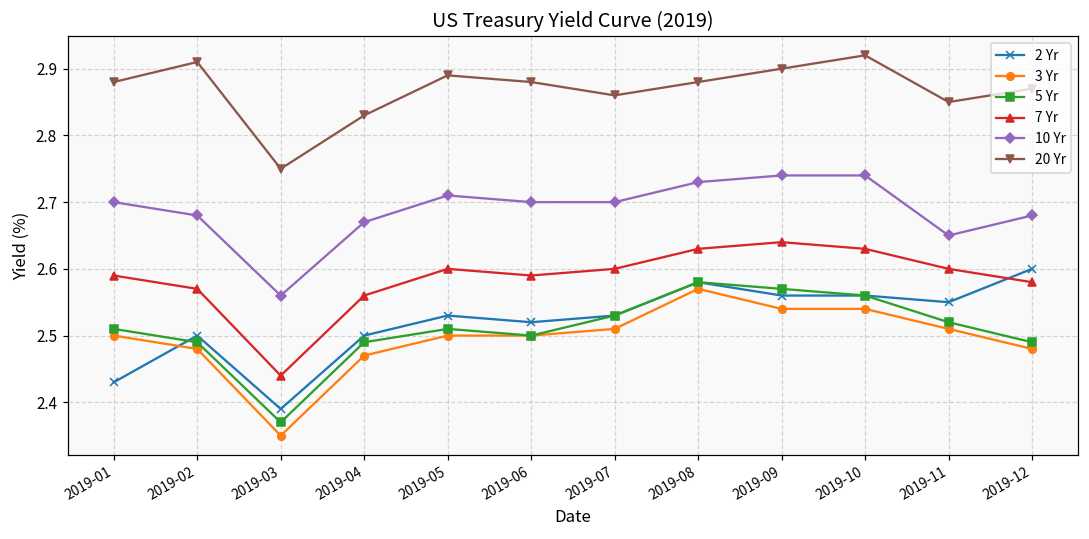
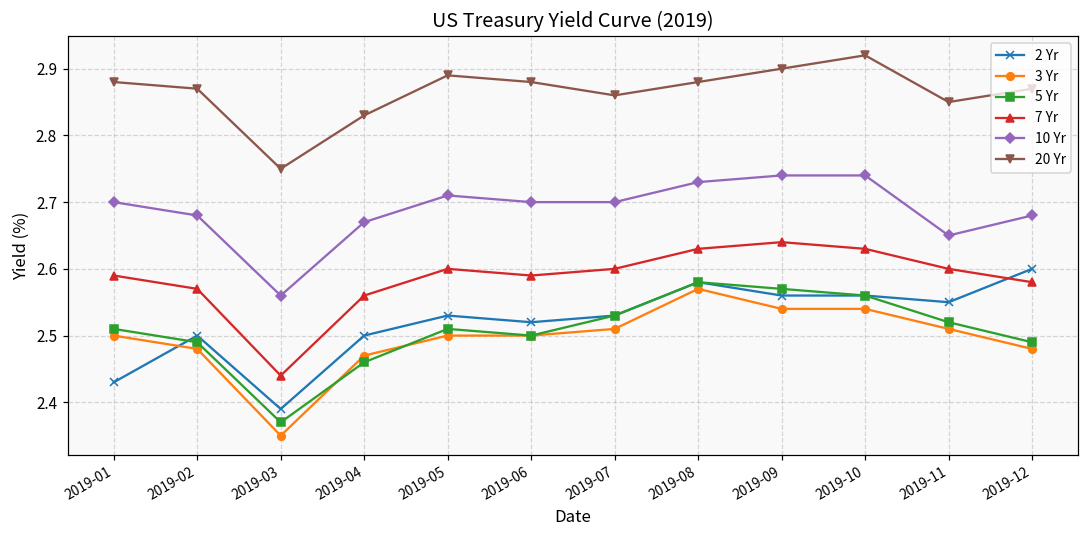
  {
    "2 Yr": {
      "2019-01": 2.43,
      "2019-02": 2.50,
      "2019-03": 2.39,
      "2019-04": 2.50,
      "2019-05": 2.53,
      "2019-06": 2.52,
      "2019-09": 2.56,
      "2019-11": 2.55,
      "2019-12": 2.60
    },
    "3 Yr": {
      "2019-01": 2.50,
      "2019-02": 2.48,
      "2019-03": 2.35,
      "2019-04": 2.47,
      "2019-05": 2.50,
      "2019-07": 2.51,
      "2019-08": 2.57,
      "2019-09": 2.54,
      "2019-10": 2.54,
      "2019-11": 2.51,
      "2019-12": 2.48
    },
    "5 Yr": {
      "2019-01": 2.51,
      "2019-02": 2.49,
      "2019-03": 2.37,
-     "2019-04": 2.49,
+     "2019-04": 2.46,
      "2019-05": 2.51,
      "2019-09": 2.57,
      "2019-11": 2.52,
      "2019-12": 2.49
    },
    "7 Yr": {
      "2019-01": 2.59,
      "2019-02": 2.57,
      "2019-03": 2.44,
      "2019-04": 2.56,
      "2019-05": 2.60,
      "2019-06": 2.59,
      "2019-07": 2.60,
      "2019-08": 2.63,
      "2019-09": 2.64,
      "2019-10": 2.63,
      "2019-11": 2.60,
      "2019-12": 2.58
    },
    "10 Yr": {
      "2019-01": 2.70,
      "2019-02": 2.68,
      "2019-03": 2.56,
      "2019-04": 2.67,
      "2019-05": 2.71,
      "2019-06": 2.70,
      "2019-07": 2.70,
      "2019-08": 2.73,
      "2019-09": 2.74,
      "2019-10": 2.74,
      "2019-11": 2.65,
      "2019-12": 2.68
    },
    "20 Yr": {
      "2019-01": 2.88,
-     "2019-02": 2.91,
+     "2019-02": 2.87,
      "2019-03": 2.75,
      "2019-04": 2.83,
      "2019-05": 2.89,
      "2019-06": 2.88,
      "2019-07": 2.86,
      "2019-08": 2.88,
      "2019-09": 2.90,
      "2019-10": 2.92,
      "2019-11": 2.85
    }
  }
